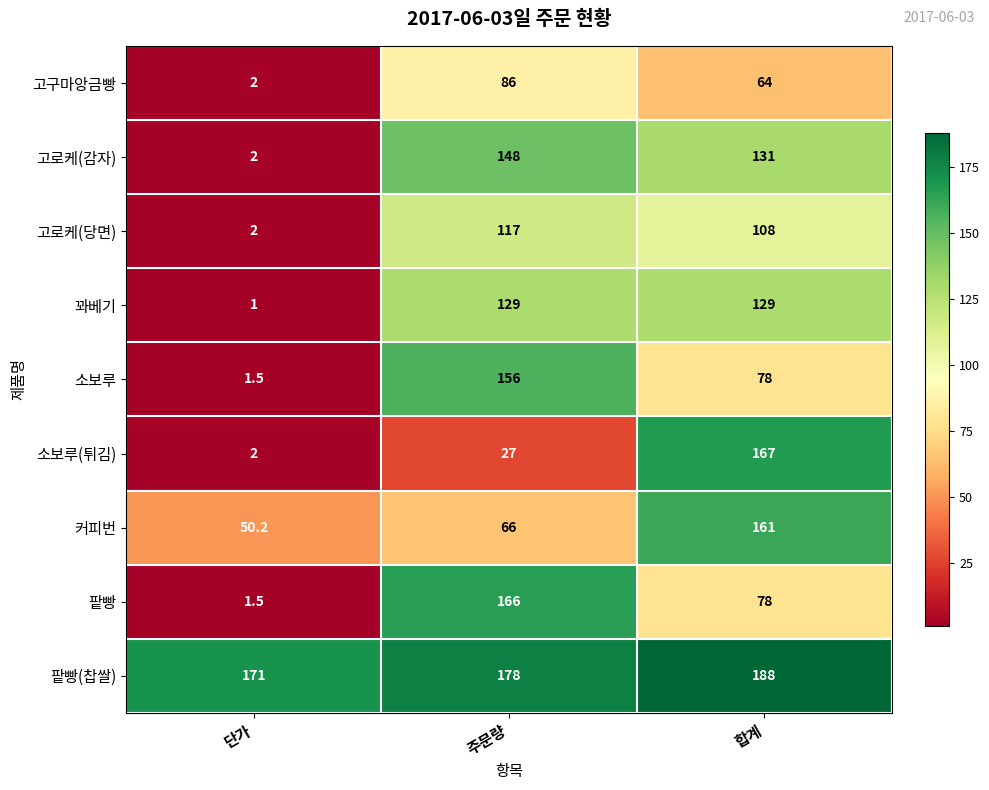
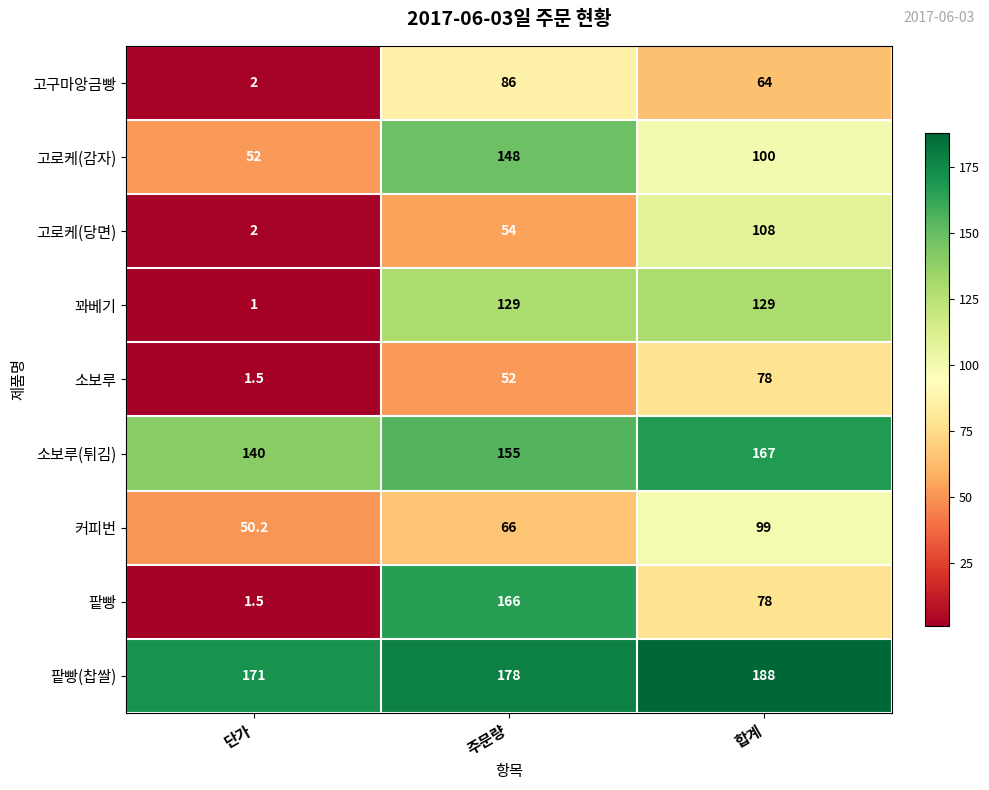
  {
    "고구마앙금빵": {
      "단가": 2,
      "주문량": 86,
      "합계": 64
    },
    "고로케(감자)": {
-     "단가": 2,
+     "단가": 52,
      "주문량": 148,
-     "합계": 131
+     "합계": 100
    },
    "고로케(당면)": {
      "단가": 2,
-     "주문량": 117,
+     "주문량": 54,
      "합계": 108
    },
    "꽈베기": {
      "단가": 1,
      "주문량": 129,
      "합계": 129
    },
    "소보루": {
      "단가": 1.5,
-     "주문량": 156,
+     "주문량": 52,
      "합계": 78
    },
    "소보루(튀김)": {
-     "단가": 2,
-     "주문량": 27,
+     "단가": 140,
+     "주문량": 155,
      "합계": 167
    },
    "커피번": {
      "단가": 50.2,
      "주문량": 66,
-     "합계": 161
+     "합계": 99
    },
    "팥빵": {
      "단가": 1.5,
      "주문량": 166,
      "합계": 78
    },
    "팥빵(찹쌀)": {
      "단가": 171,
      "주문량": 178,
      "합계": 188
    }
  }
